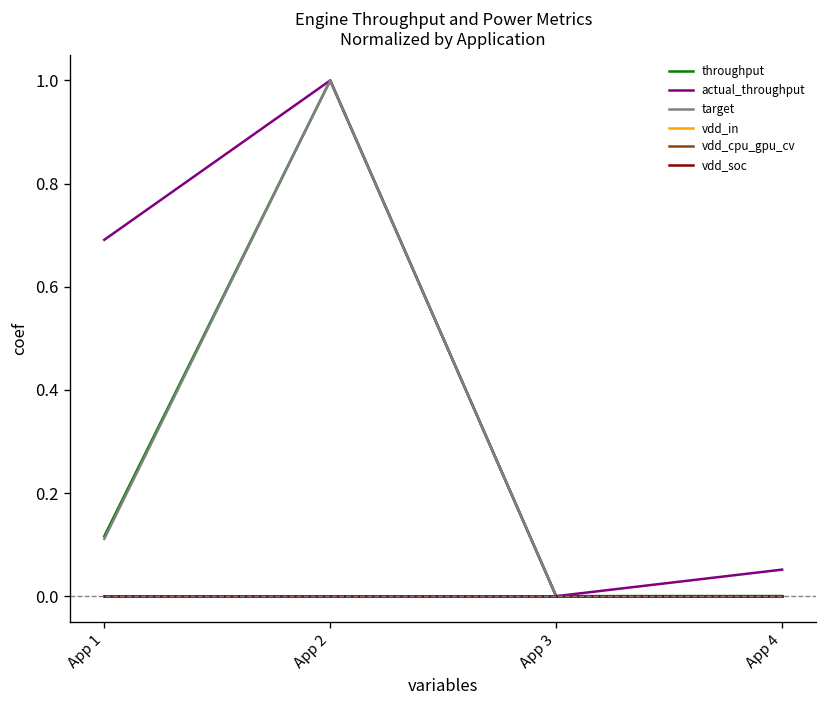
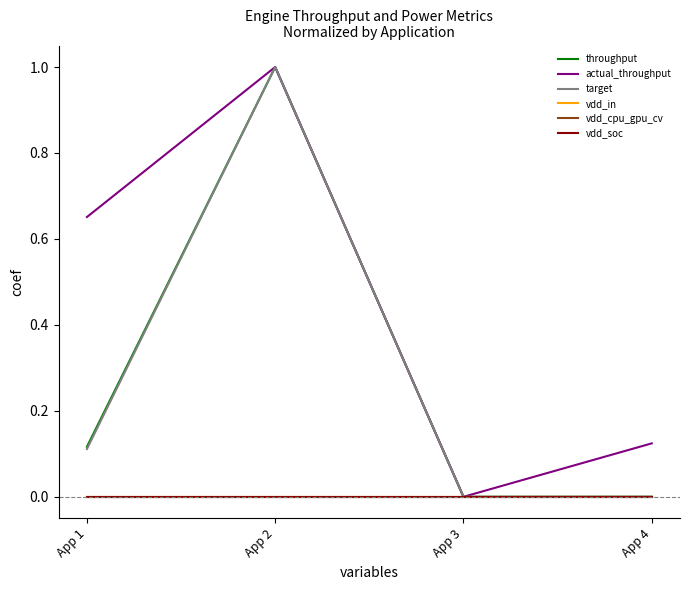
  {
    "actual_throughput": {
-     "App 1": 0.69,
-     "App 4": 0.05
+     "App 1": 0.65,
+     "App 4": 0.12
    },
    "vdd_soc": {
      "App 1": 0.00,
      "App 2": 0.00
    }
  }
